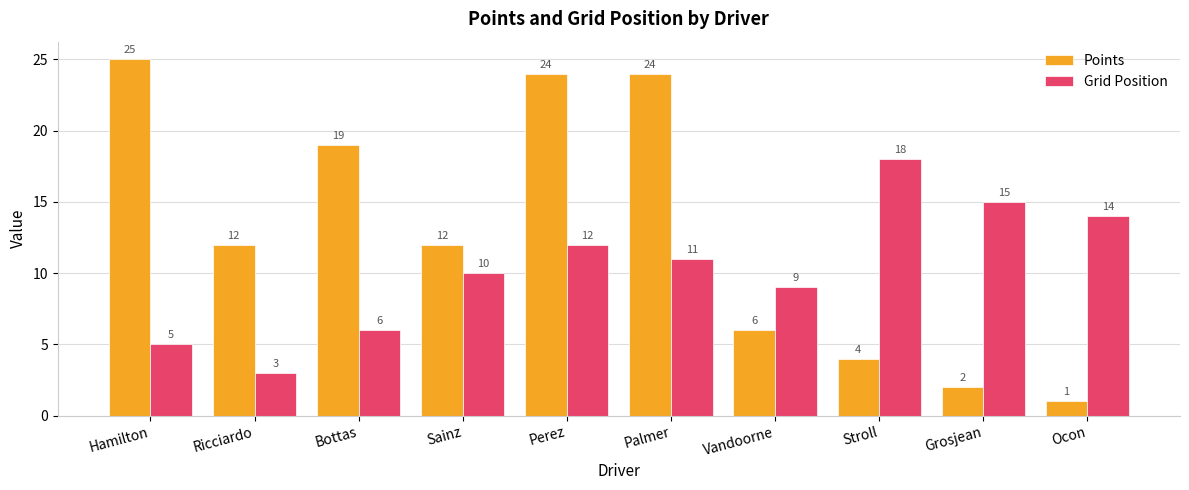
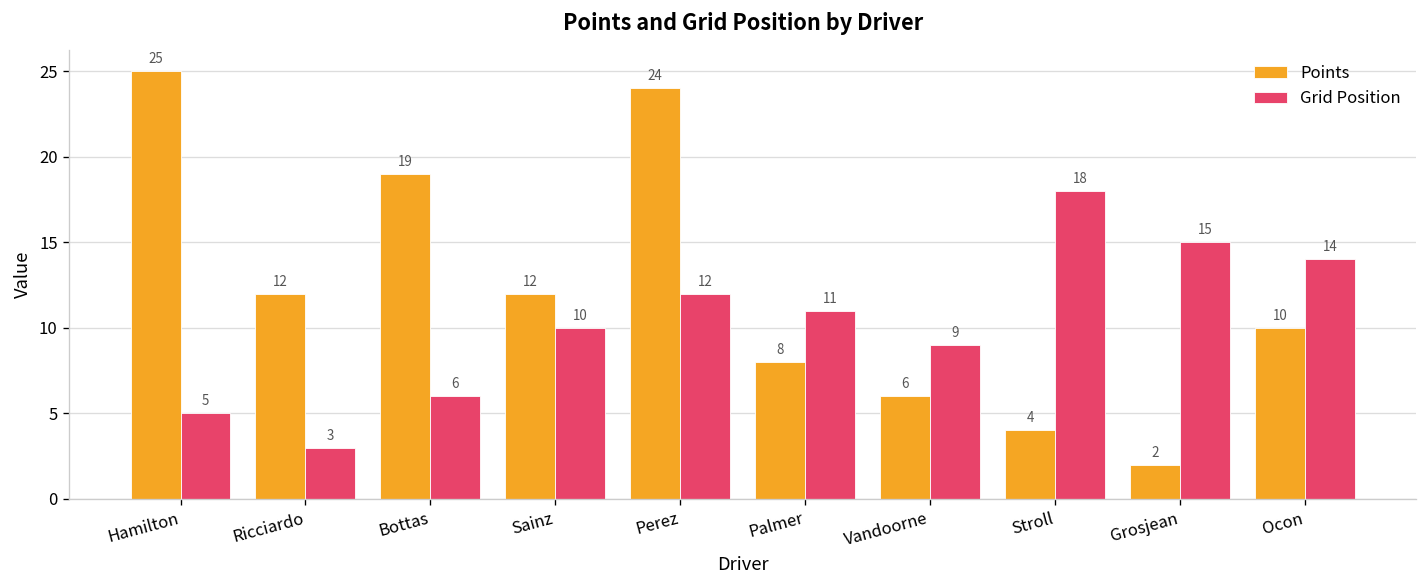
  {
    "Points": {
      "Hamilton": 25,
      "Ricciardo": 12,
      "Bottas": 19,
      "Sainz": 12,
      "Perez": 24,
-     "Palmer": 24,
+     "Palmer": 8,
      "Vandoorne": 6,
      "Stroll": 4,
      "Grosjean": 2,
-     "Ocon": 1
+     "Ocon": 10
    },
    "Grid Position": {
      "Hamilton": 5,
      "Ricciardo": 3,
      "Bottas": 6,
      "Sainz": 10,
      "Perez": 12,
      "Palmer": 11,
      "Vandoorne": 9,
      "Stroll": 18,
      "Grosjean": 15,
      "Ocon": 14
    }
  }
